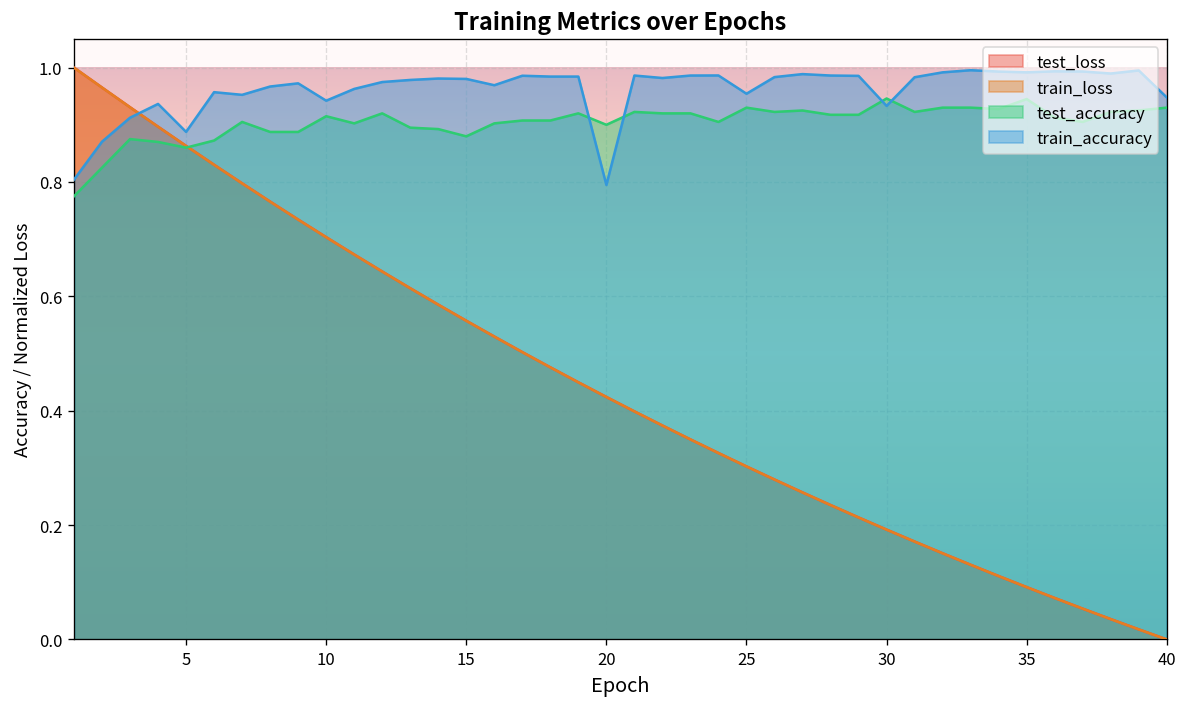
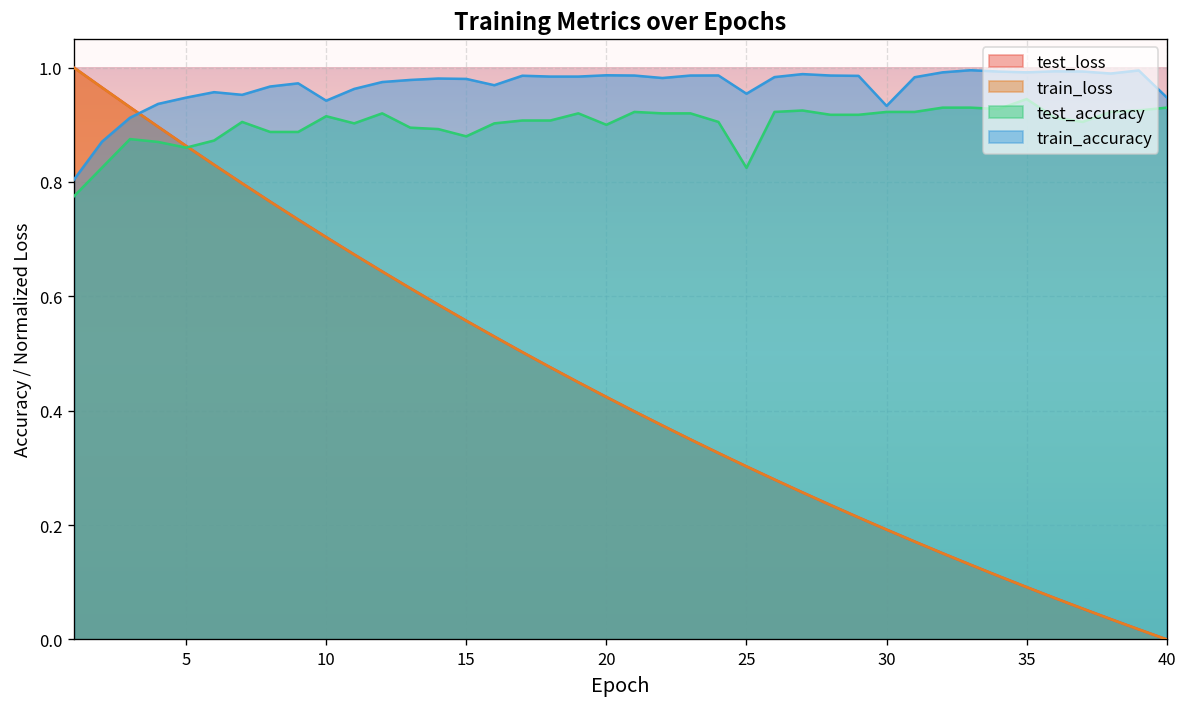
  {
    "test_accuracy": {
      "10": 0.91,
      "15": 0.88,
      "20": 0.90,
-     "25": 0.93,
-     "30": 0.95,
+     "25": 0.82,
+     "30": 0.92,
      "40": 0.93
    },
    "train_accuracy": {
-     "5": 0.89,
+     "5": 0.95,
      "10": 0.94,
      "15": 0.98,
-     "20": 0.79,
+     "20": 0.99,
      "25": 0.95,
      "30": 0.93,
      "40": 0.95
    }
  }
